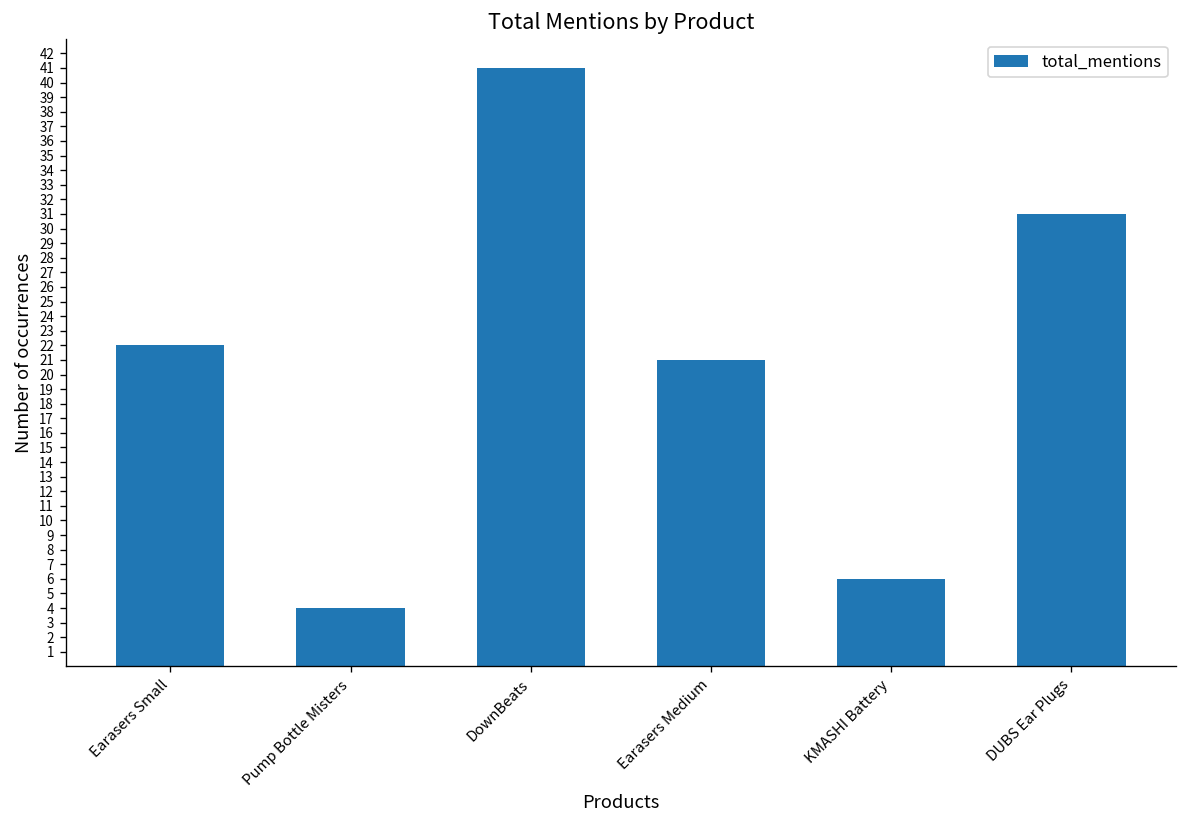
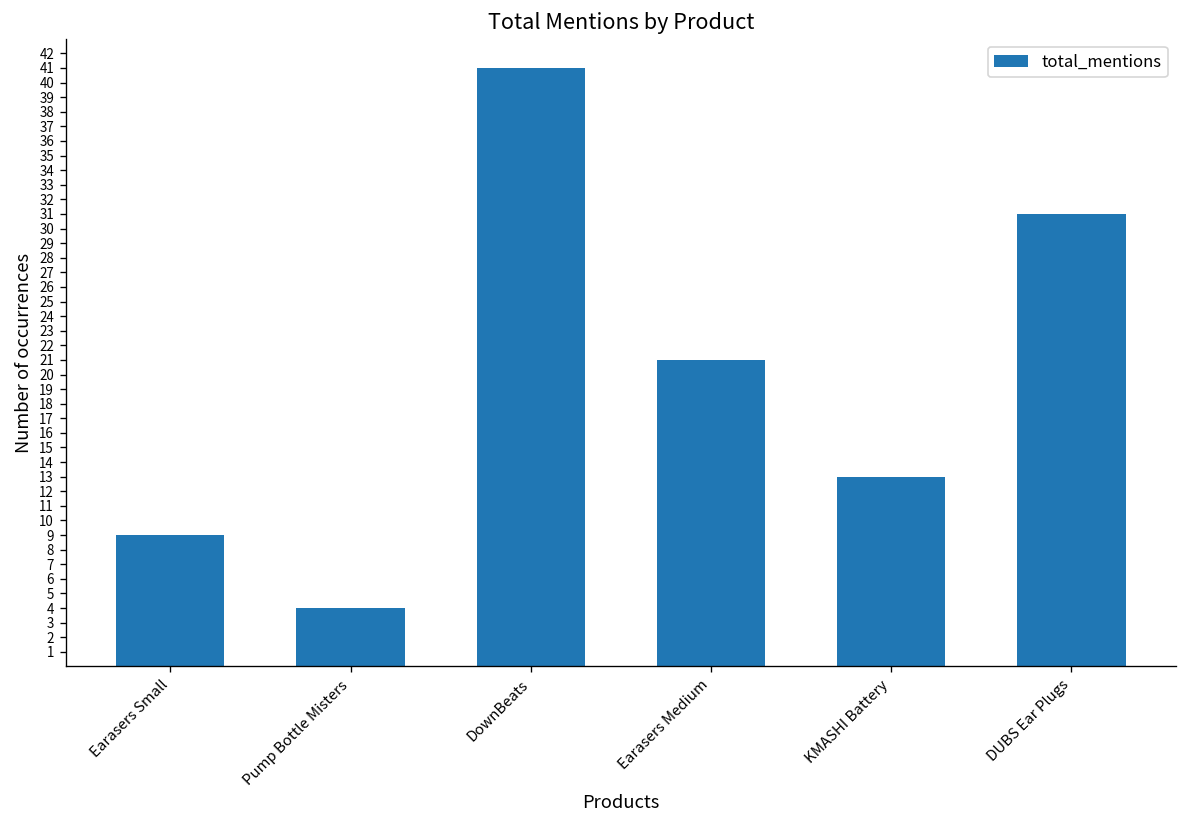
  {
-   "Earasers Small": 22,
+   "Earasers Small": 9,
    "Pump Bottle Misters": 4,
    "DownBeats": 41,
    "Earasers Medium": 21,
-   "KMASHI Battery": 6,
+   "KMASHI Battery": 13,
    "DUBS Ear Plugs": 31
  }
